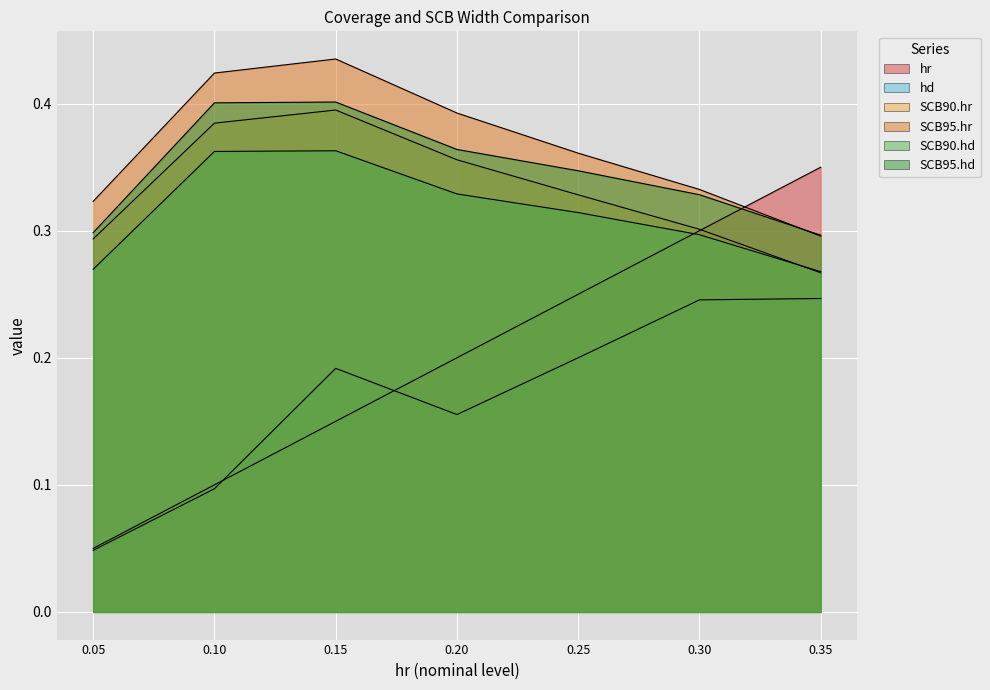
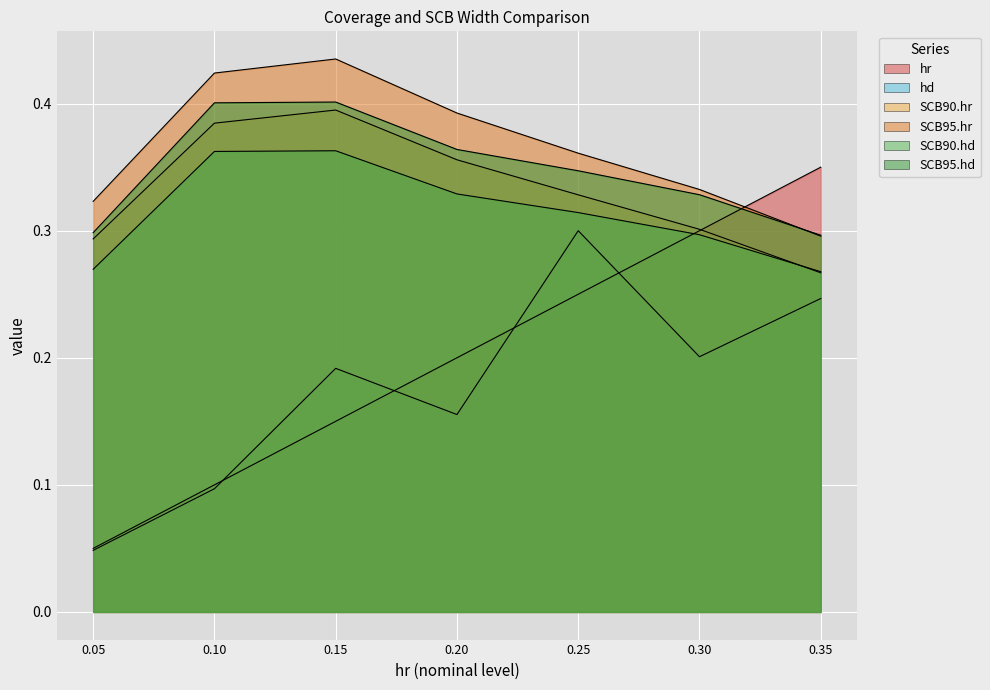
  {
    "hd": {
      "0.10": 0.097,
      "0.15": 0.192,
      "0.20": 0.155,
-     "0.25": 0.2,
-     "0.30": 0.246,
+     "0.25": 0.3,
+     "0.30": 0.201,
      "0.35": 0.247
    }
  }
